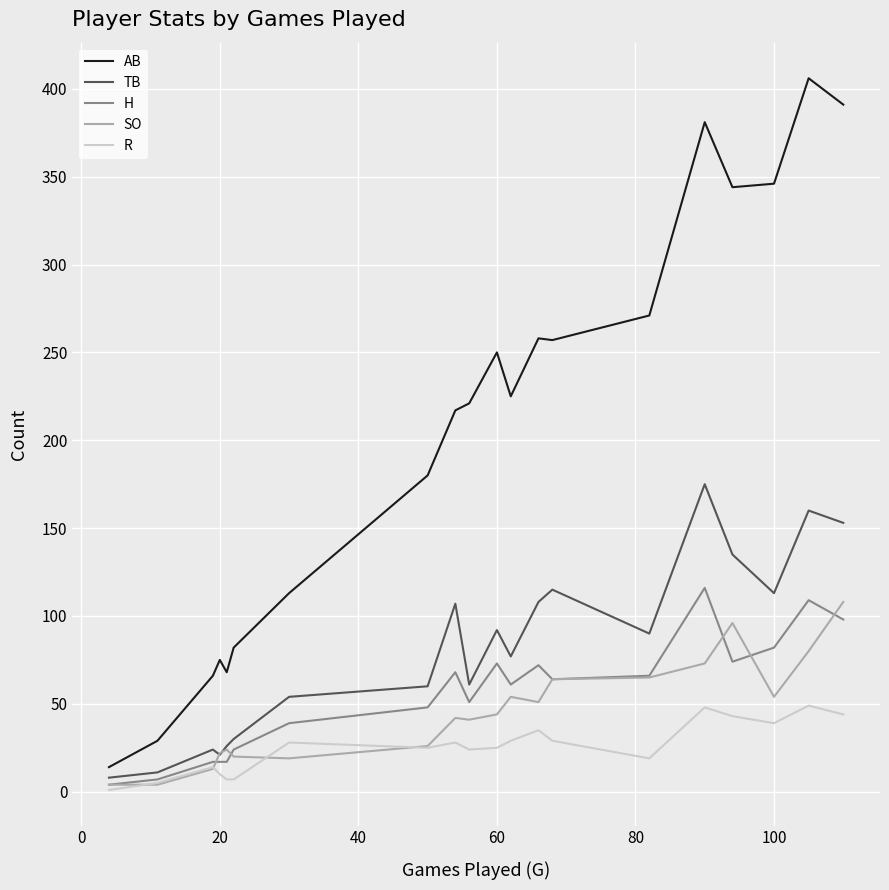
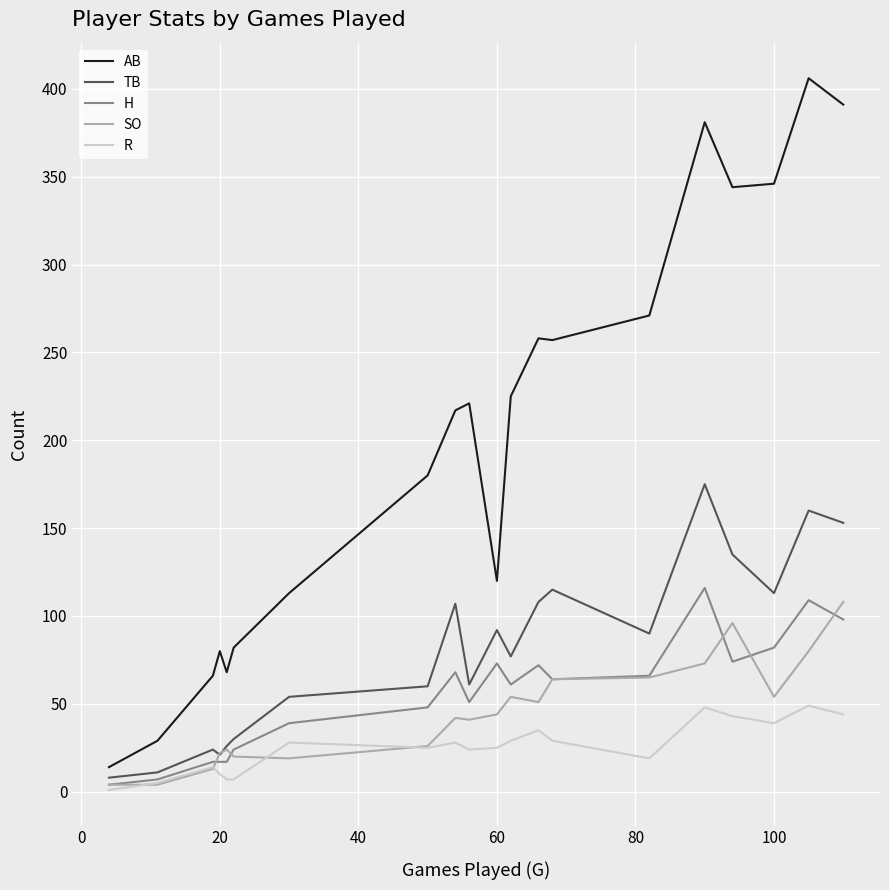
  {
    "AB": {
-     "20": 75,
-     "60": 250,
+     "20": 80,
+     "60": 120,
      "100": 346
    },
    "TB": {
      "60": 92,
      "100": 113
    }
  }
